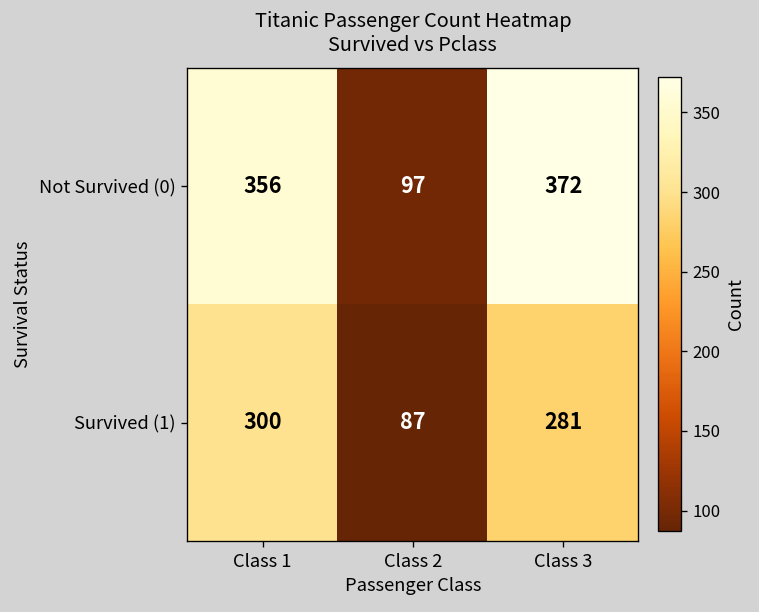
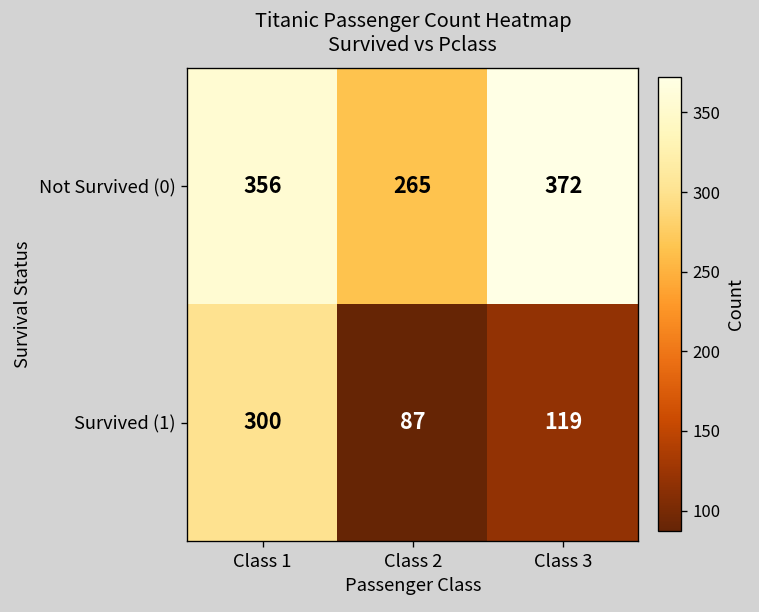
  {
    "Not Survived (0)": {
      "Class 1": 356,
-     "Class 2": 97,
+     "Class 2": 265,
      "Class 3": 372
    },
    "Survived (1)": {
      "Class 1": 300,
      "Class 2": 87,
-     "Class 3": 281
+     "Class 3": 119
    }
  }
